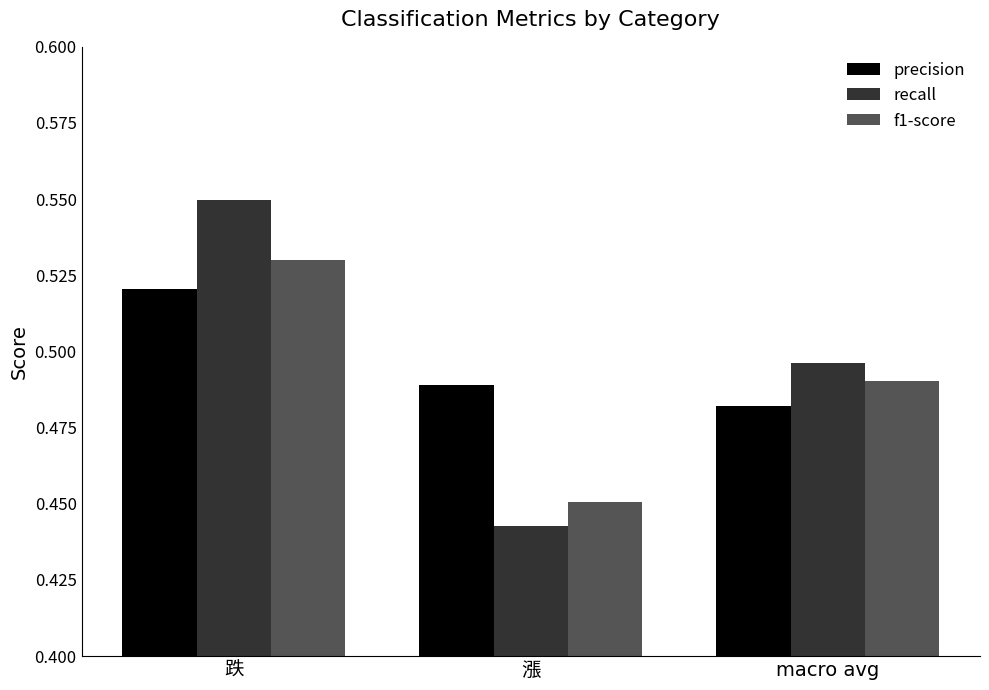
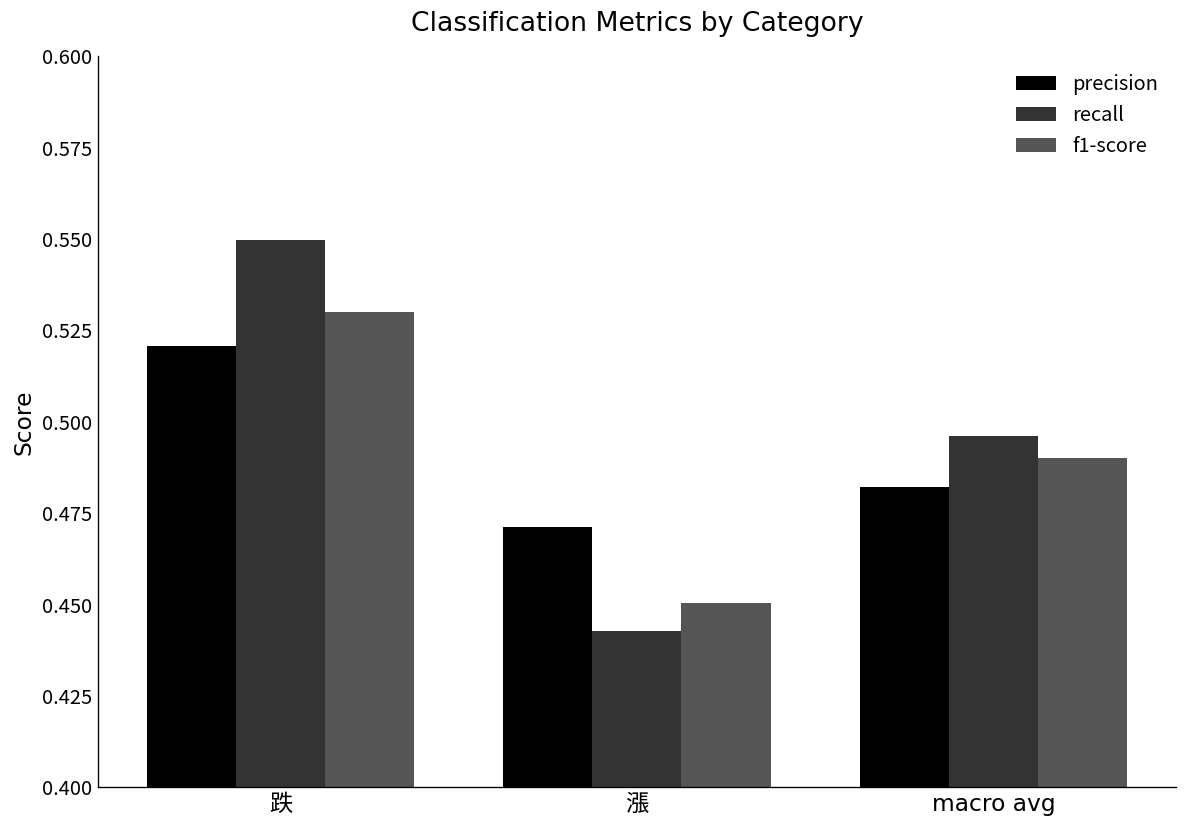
  {
    "precision": {
      "跌": 0.521,
-     "漲": 0.489,
+     "漲": 0.471,
      "macro avg": 0.482
    }
  }
